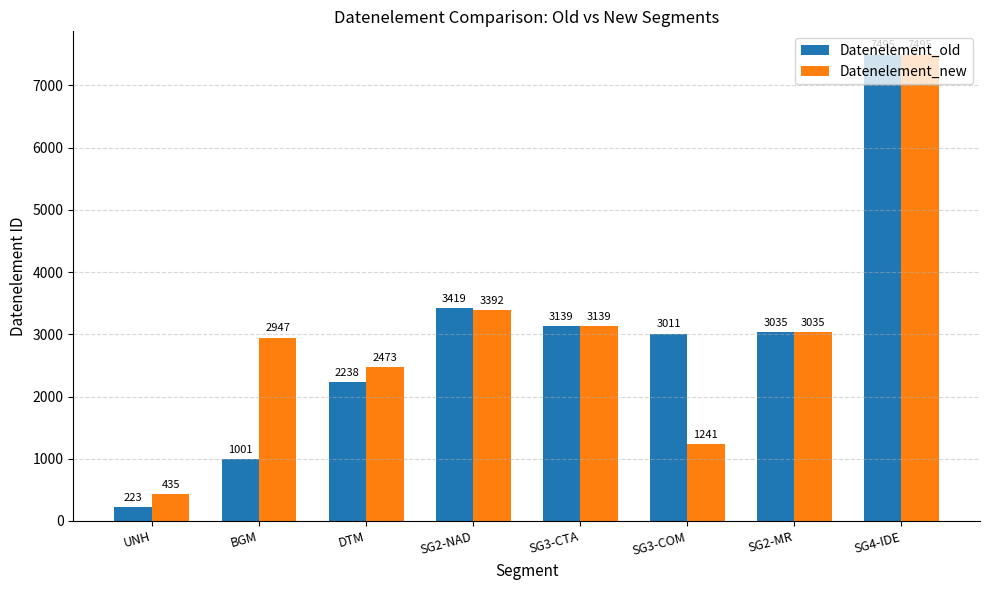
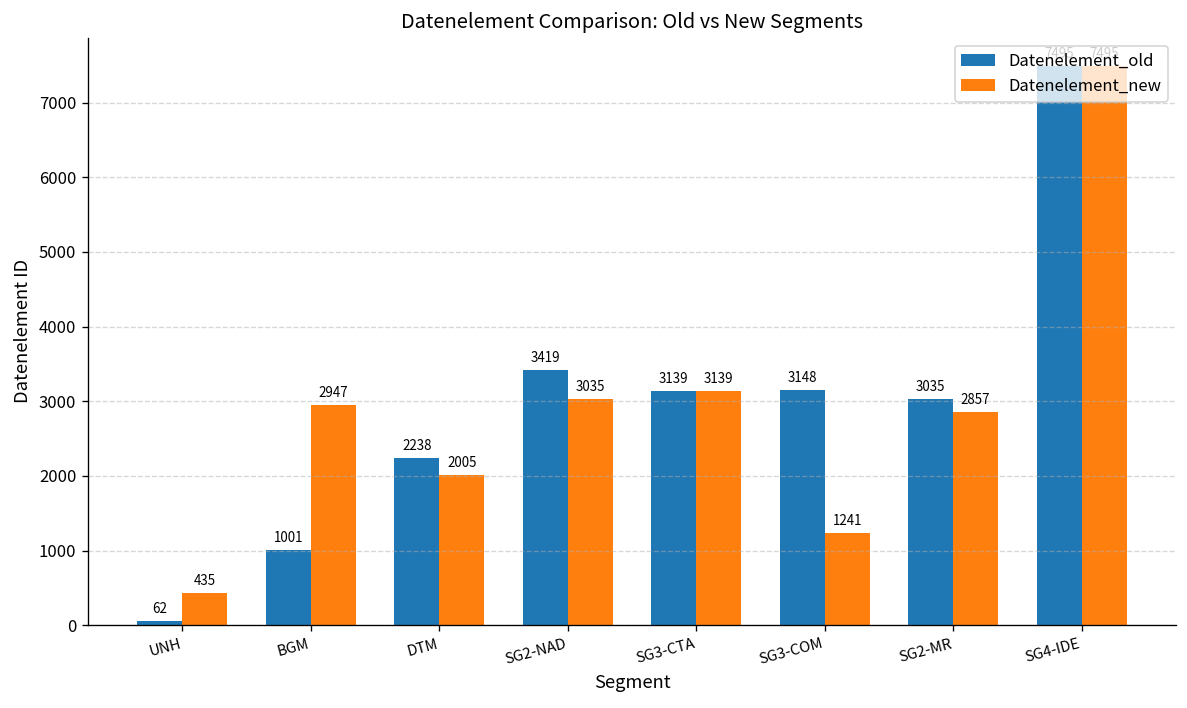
  {
    "Datenelement_old": {
-     "UNH": 223,
+     "UNH": 62,
      "BGM": 1001,
      "DTM": 2238,
      "SG2-NAD": 3419,
      "SG3-CTA": 3139,
-     "SG3-COM": 3011,
+     "SG3-COM": 3148,
      "SG2-MR": 3035
    },
    "Datenelement_new": {
      "UNH": 435,
      "BGM": 2947,
-     "DTM": 2473,
-     "SG2-NAD": 3392,
+     "DTM": 2005,
+     "SG2-NAD": 3035,
      "SG3-CTA": 3139,
      "SG3-COM": 1241,
-     "SG2-MR": 3035
+     "SG2-MR": 2857
    }
  }
